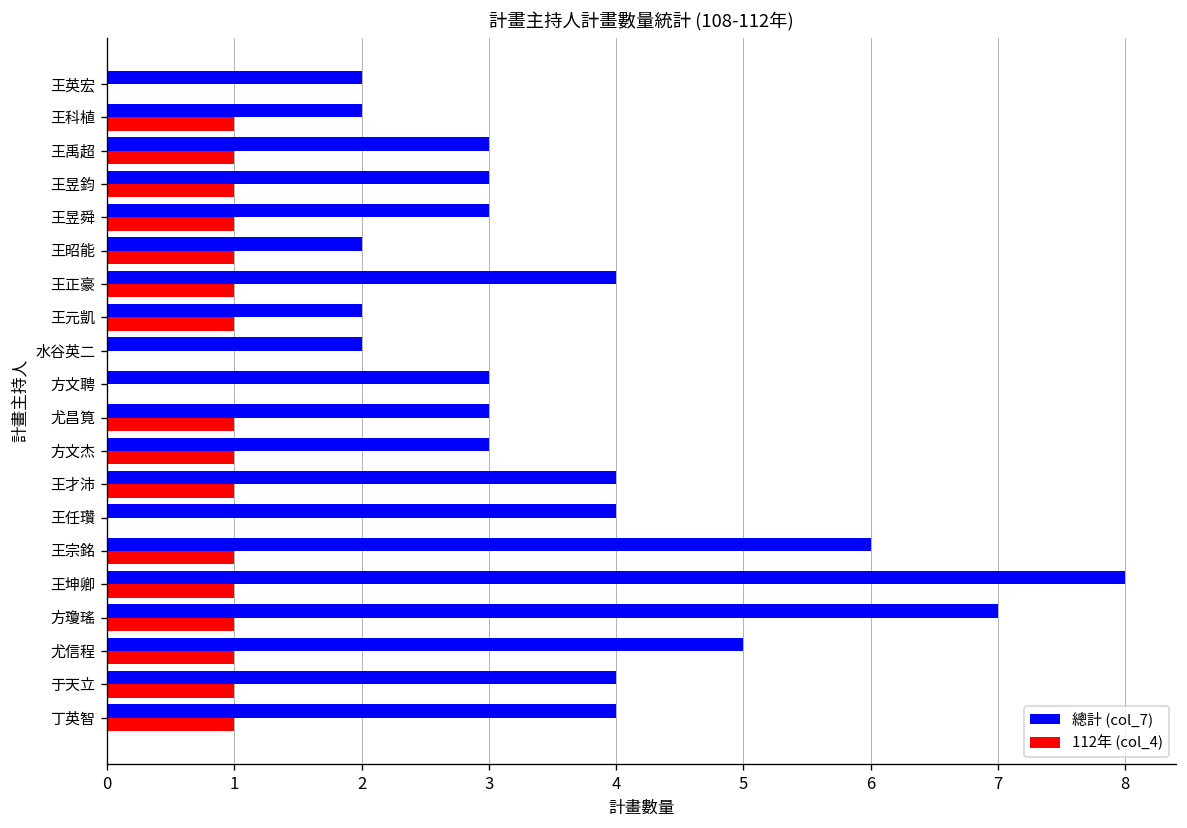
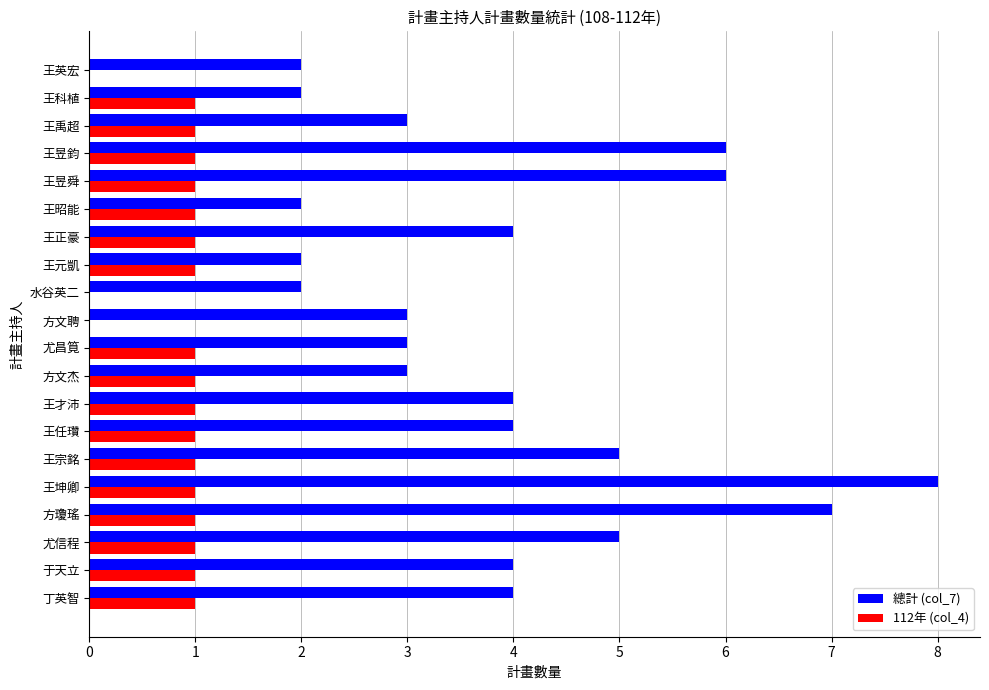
  {
    "總計 (col_7)": {
      "王英宏": 2,
      "王科植": 2,
      "王禹超": 3,
-     "王昱鈞": 3,
-     "王昱舜": 3,
+     "王昱鈞": 6,
+     "王昱舜": 6,
      "王昭能": 2,
      "王正豪": 4,
      "王元凱": 2,
      "水谷英二": 2,
      "方文聘": 3,
      "尤昌筧": 3,
      "方文杰": 3,
      "王才沛": 4,
      "王任瓚": 4,
-     "王宗銘": 6,
+     "王宗銘": 5,
      "王坤卿": 8,
      "方瓊瑤": 7,
      "尤信程": 5,
      "于天立": 4,
      "丁英智": 4
    },
    "112年 (col_4)": {
      "王英宏": 0,
      "王科植": 1,
      "王禹超": 1,
      "王昱鈞": 1,
      "王昱舜": 1,
      "王昭能": 1,
      "王正豪": 1,
      "王元凱": 1,
      "水谷英二": 0,
      "方文聘": 0,
      "尤昌筧": 1,
      "方文杰": 1,
      "王才沛": 1,
-     "王任瓚": 0,
+     "王任瓚": 1,
      "王宗銘": 1,
      "王坤卿": 1,
      "方瓊瑤": 1,
      "尤信程": 1,
      "于天立": 1,
      "丁英智": 1
    }
  }
